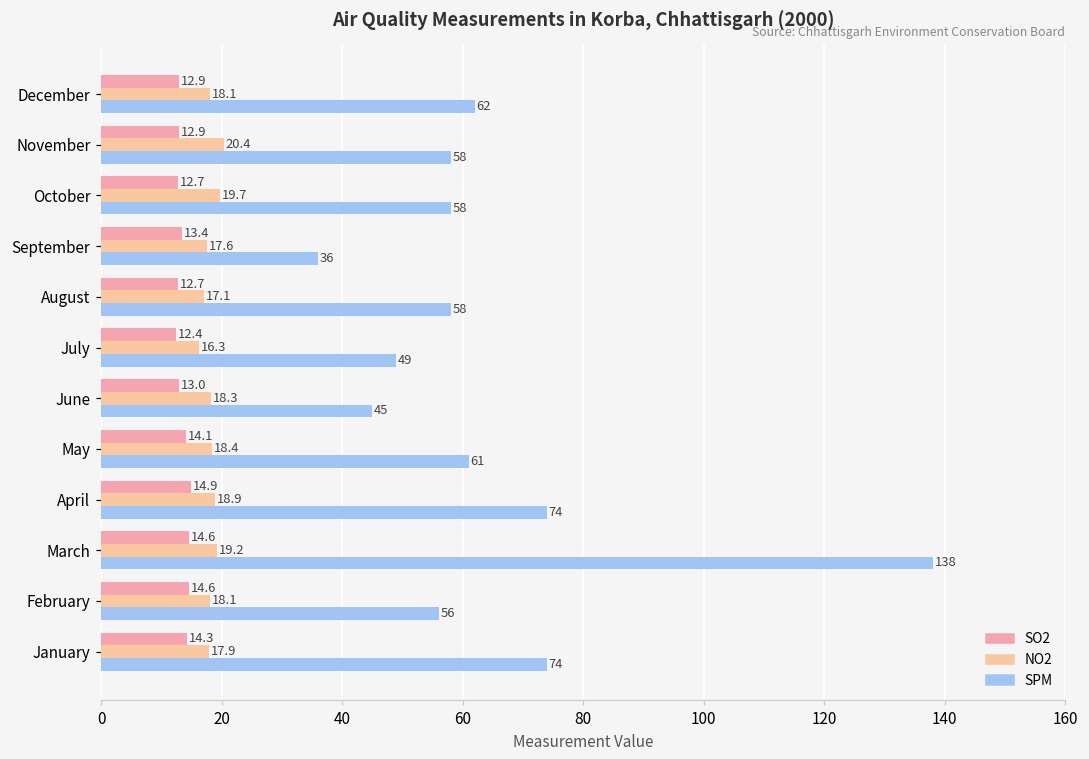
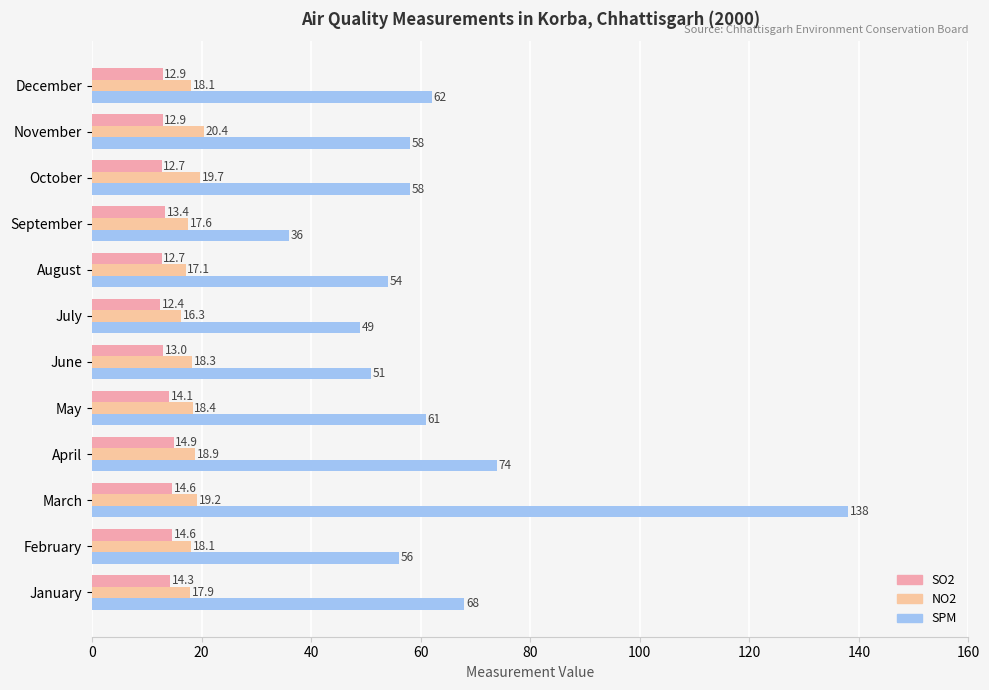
  {
    "SPM": {
      "December": 62,
      "November": 58,
      "October": 58,
      "September": 36,
-     "August": 58,
+     "August": 54,
      "July": 49,
-     "June": 45,
+     "June": 51,
      "May": 61,
      "April": 74,
      "March": 138,
      "February": 56,
-     "January": 74
+     "January": 68
    }
  }
